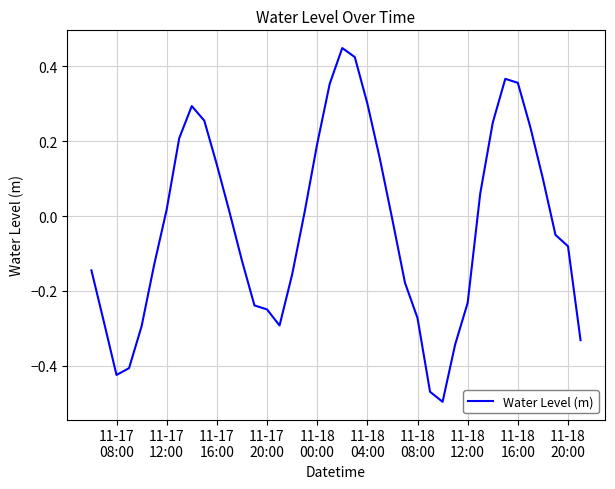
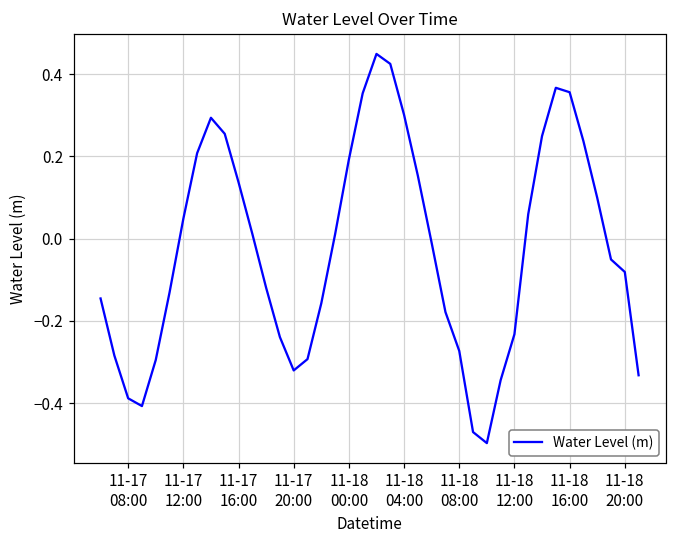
  {
-   "11-17 08:00": -0.43,
-   "11-17 12:00": 0.02,
+   "11-17 08:00": -0.39,
+   "11-17 12:00": 0.05,
    "11-17 16:00": 0.14,
-   "11-17 20:00": -0.25,
+   "11-17 20:00": -0.32,
    "11-18 00:00": 0.19,
    "11-18 04:00": 0.30,
    "11-18 08:00": -0.27,
    "11-18 12:00": -0.23,
    "11-18 16:00": 0.36,
    "11-18 20:00": -0.08
  }
